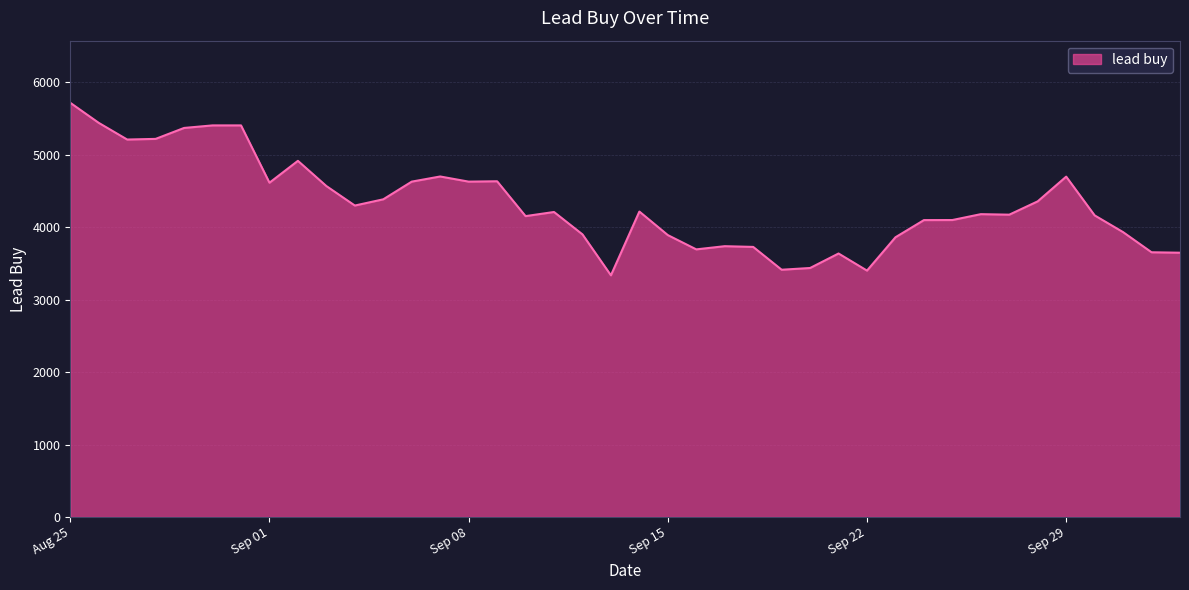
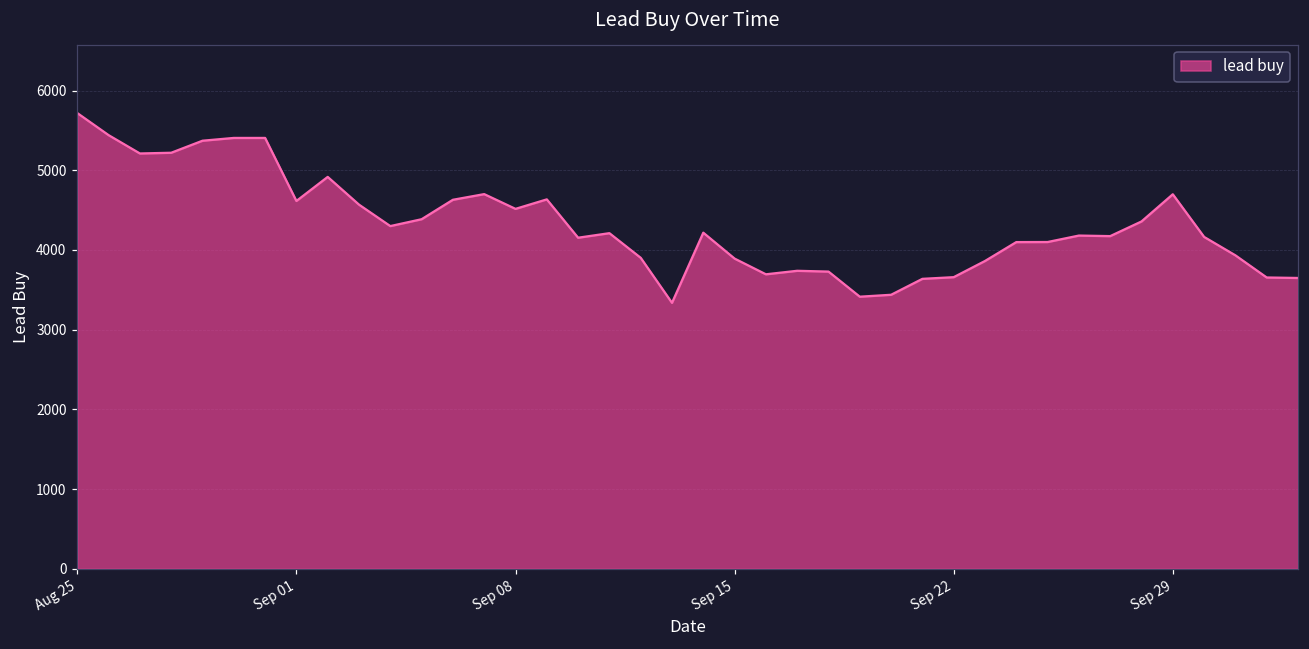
  {
    "Aug 25": 5700,
    "Sep 01": 4600,
-   "Sep 08": 4600,
+   "Sep 08": 4500,
    "Sep 15": 3900,
-   "Sep 22": 3400,
+   "Sep 22": 3700,
    "Sep 29": 4700
  }
